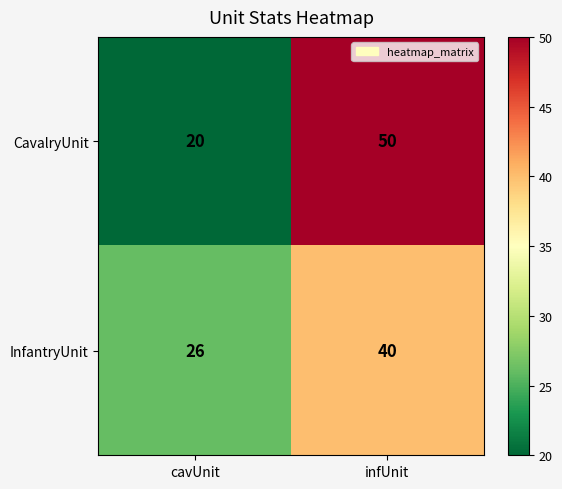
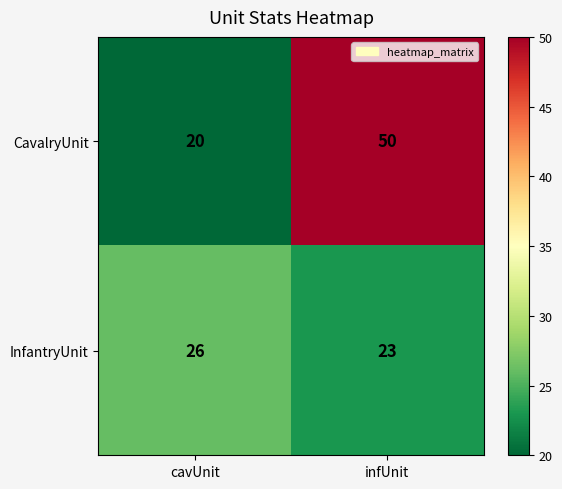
  {
    "CavalryUnit": {
      "cavUnit": 20,
      "infUnit": 50
    },
    "InfantryUnit": {
      "cavUnit": 26,
-     "infUnit": 40
+     "infUnit": 23
    }
  }
